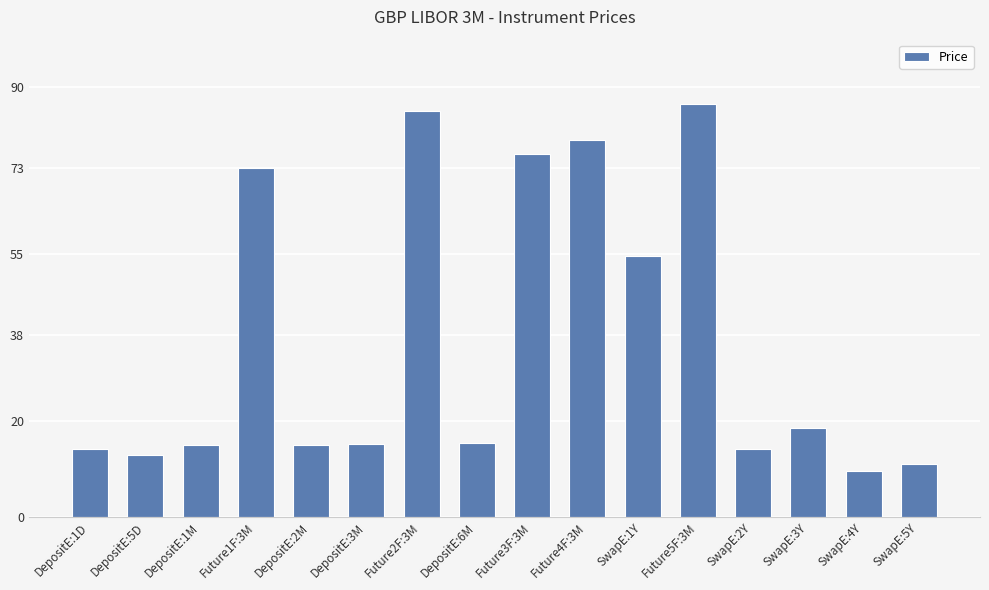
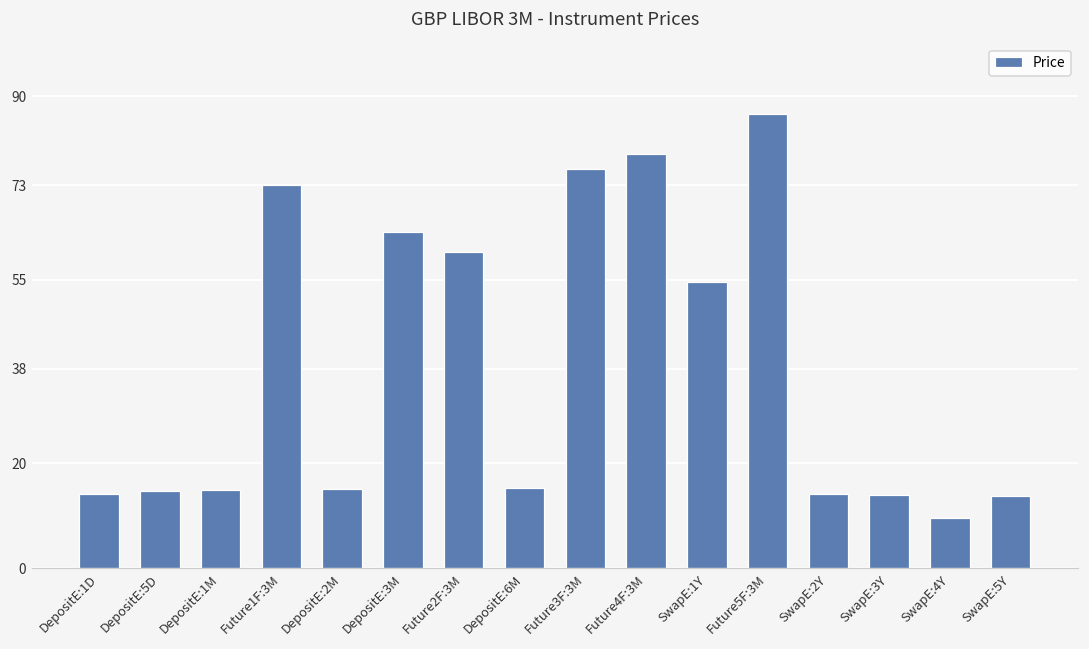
  {
    "DepositE:1D": 14,
-   "DepositE:5D": 13,
+   "DepositE:5D": 15,
    "DepositE:1M": 15,
    "Future1F:3M": 73,
    "DepositE:2M": 15,
-   "DepositE:3M": 15,
-   "Future2F:3M": 85,
+   "DepositE:3M": 64,
+   "Future2F:3M": 60,
    "DepositE:6M": 15,
    "Future3F:3M": 76,
    "Future4F:3M": 79,
    "SwapE:1Y": 55,
    "Future5F:3M": 87,
    "SwapE:2Y": 14,
-   "SwapE:3Y": 19,
+   "SwapE:3Y": 14,
    "SwapE:4Y": 10,
-   "SwapE:5Y": 11
+   "SwapE:5Y": 14
  }
